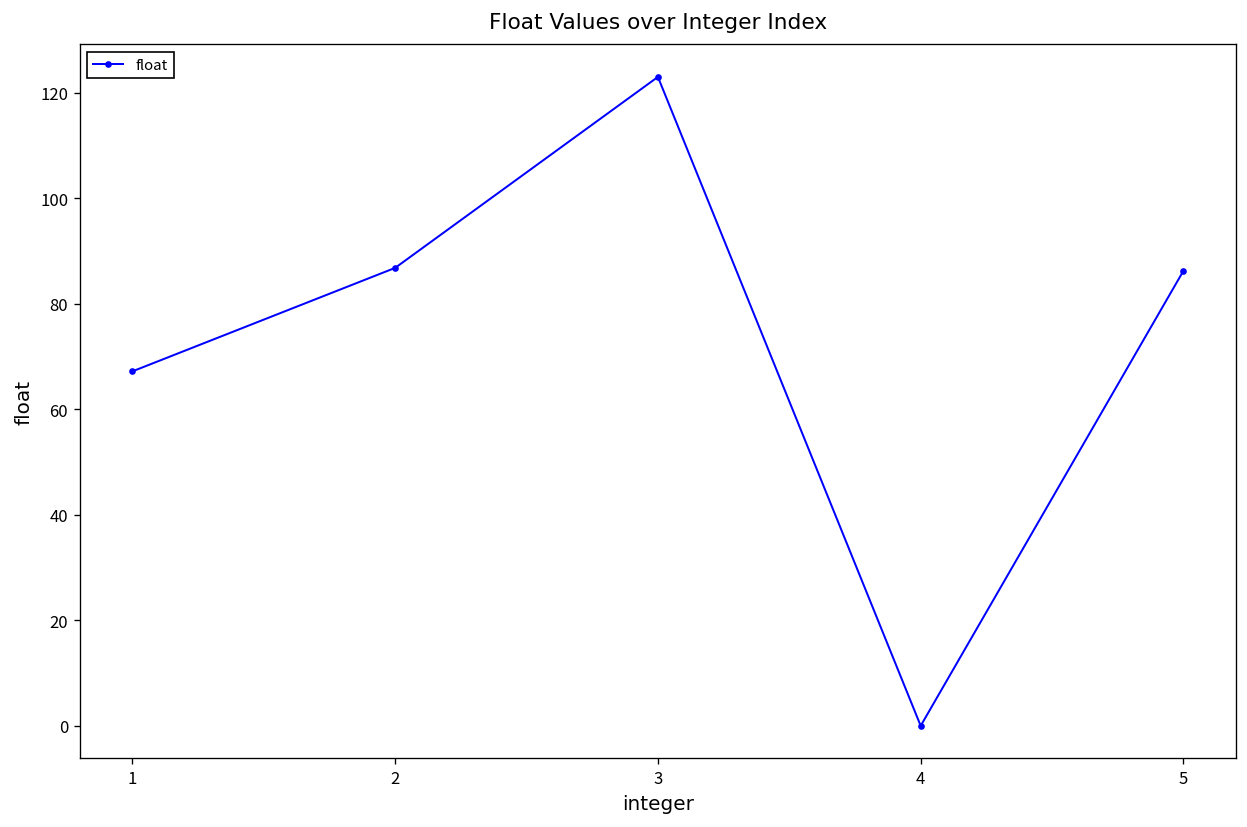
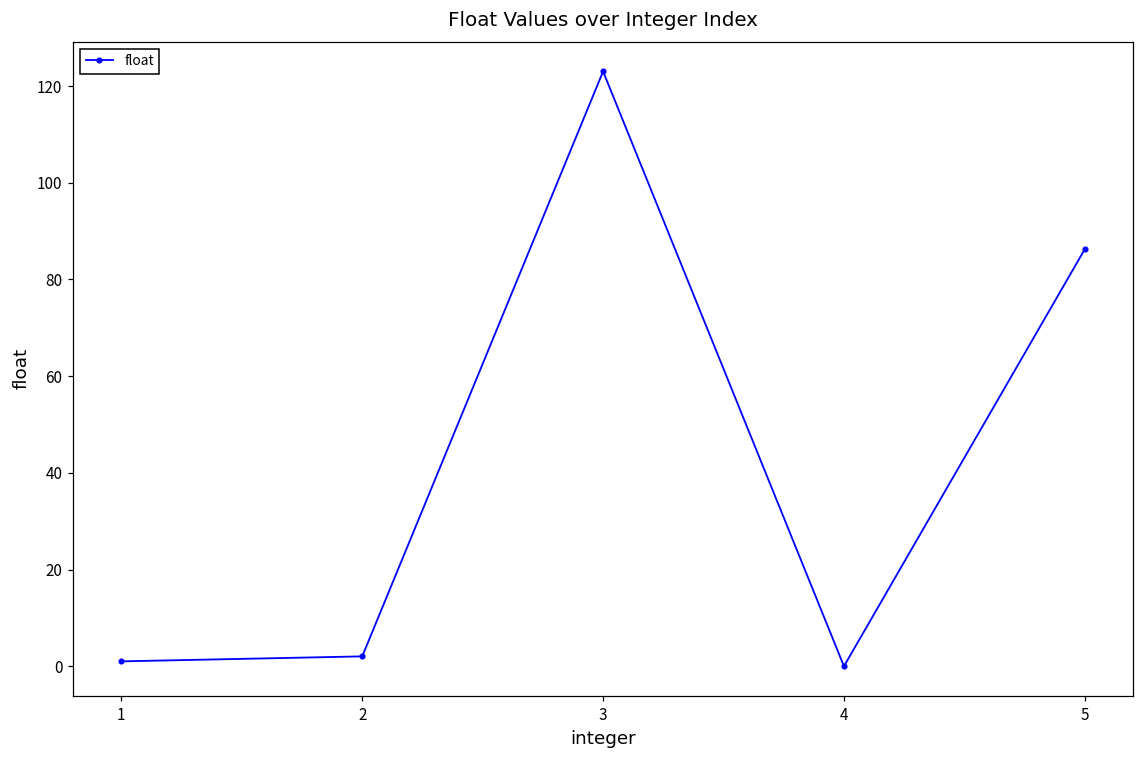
  {
-   "1": 67,
-   "2": 87,
+   "1": 1,
+   "2": 2,
    "3": 123,
    "4": 0,
    "5": 86
  }
